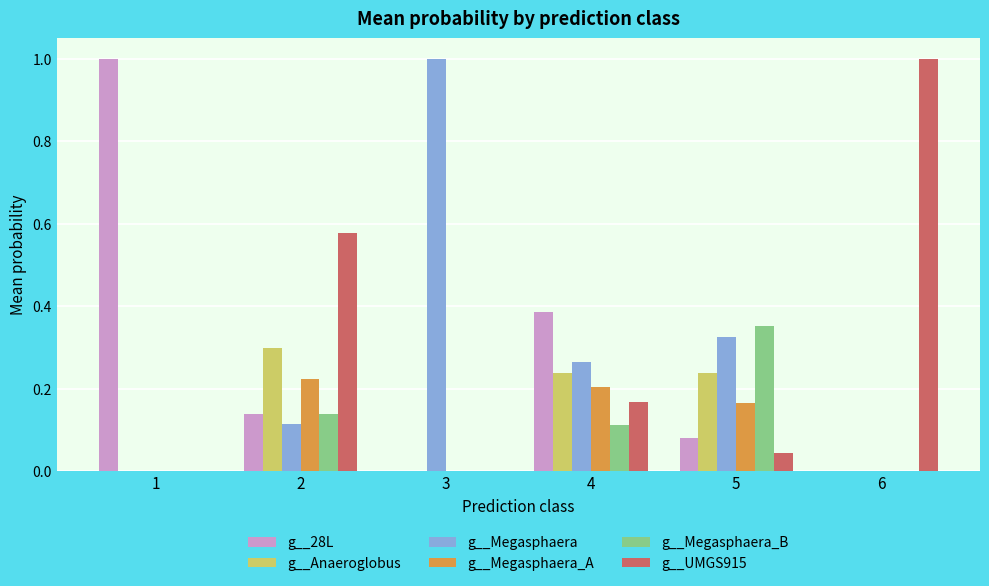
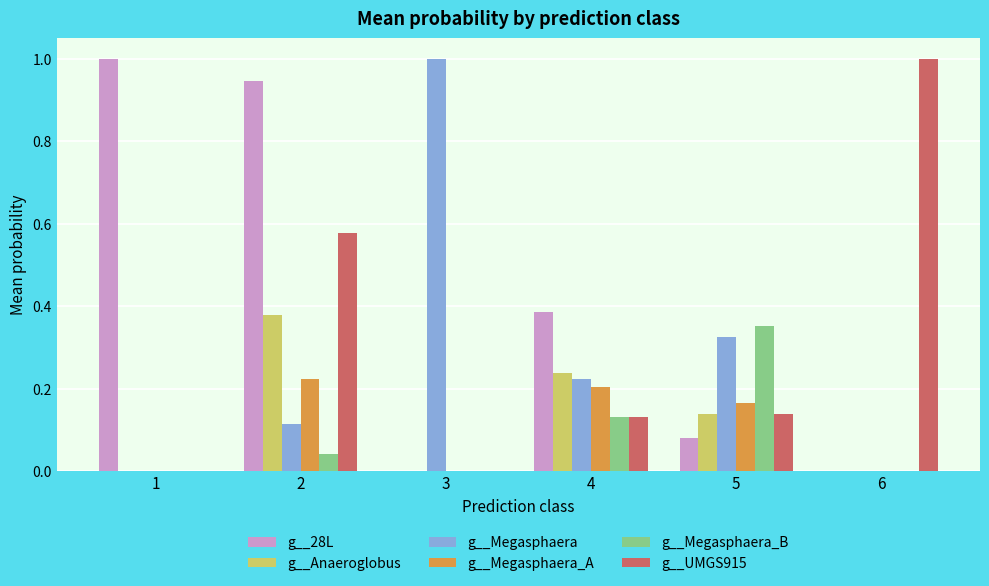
  {
    "g__28L": {
      "1": 1.00,
-     "2": 0.14,
+     "2": 0.95,
      "3": 0.00,
      "4": 0.39,
      "5": 0.08,
      "6": 0.00
    },
    "g__Anaeroglobus": {
-     "2": 0.30,
+     "2": 0.38,
      "3": 0.00,
      "4": 0.24,
-     "5": 0.24,
+     "5": 0.14,
      "6": 0.00
    },
    "g__Megasphaera": {
      "2": 0.11,
      "3": 1.00,
-     "4": 0.27,
+     "4": 0.22,
      "5": 0.32,
      "6": 0.00
    },
    "g__Megasphaera_A": {
      "2": 0.22,
      "3": 0.00,
      "4": 0.20,
      "5": 0.17,
      "6": 0.00
    },
    "g__Megasphaera_B": {
-     "2": 0.14,
+     "2": 0.04,
      "3": 0.00,
-     "4": 0.11,
+     "4": 0.13,
      "5": 0.35,
      "6": 0.00
    },
    "g__UMGS915": {
      "2": 0.58,
      "3": 0.00,
-     "4": 0.17,
-     "5": 0.04,
+     "4": 0.13,
+     "5": 0.14,
      "6": 1.00
    }
  }
